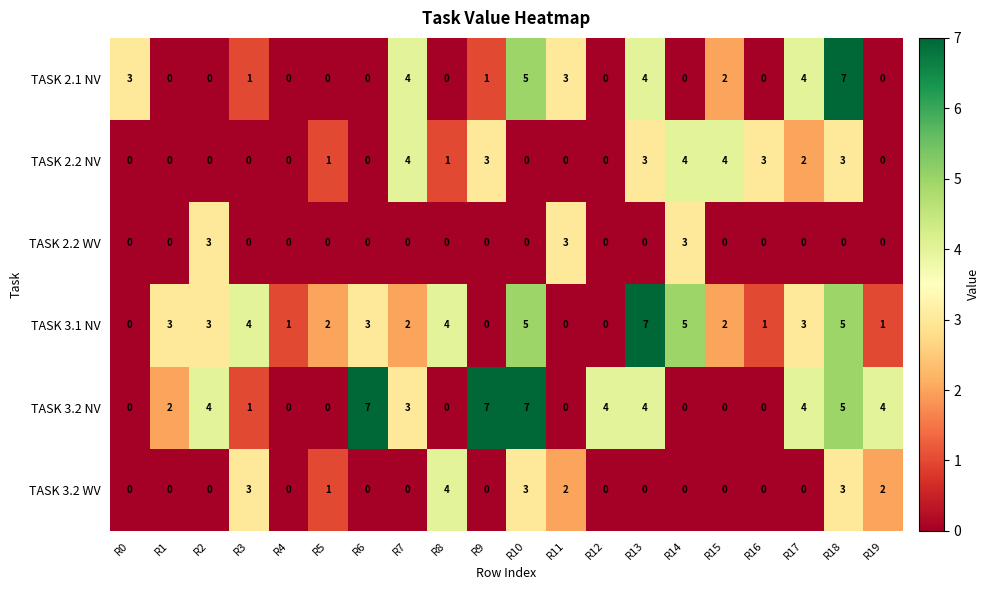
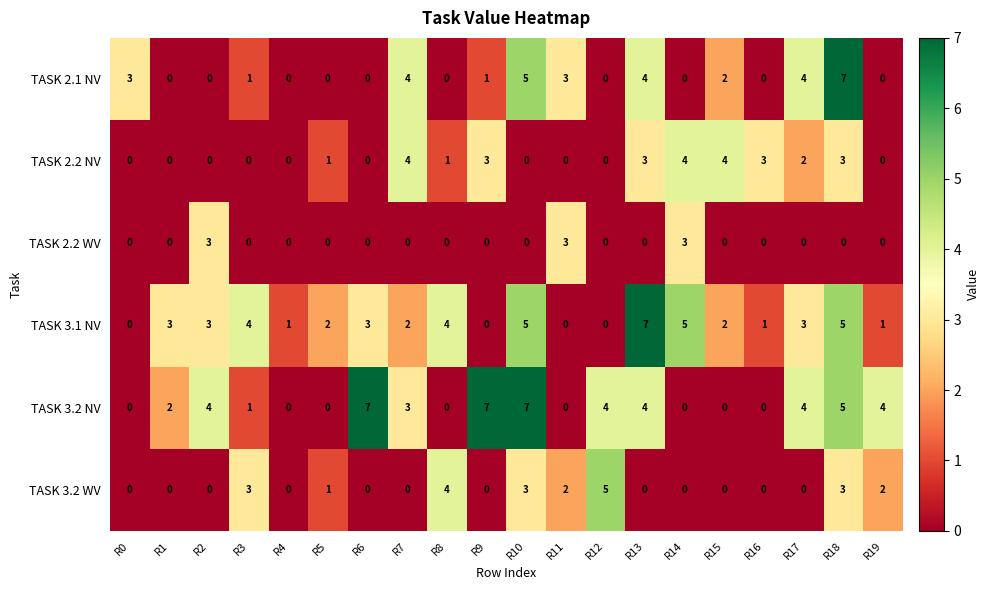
  {
    "TASK 2.1 NV": {
      "R0": 3,
      "R1": 0,
      "R2": 0,
      "R3": 1,
      "R4": 0,
      "R5": 0,
      "R6": 0,
      "R7": 4,
      "R8": 0,
      "R9": 1,
      "R10": 5,
      "R11": 3,
      "R12": 0,
      "R13": 4,
      "R14": 0,
      "R15": 2,
      "R16": 0,
      "R17": 4,
      "R18": 7,
      "R19": 0
    },
    "TASK 2.2 NV": {
      "R0": 0,
      "R1": 0,
      "R2": 0,
      "R3": 0,
      "R4": 0,
      "R5": 1,
      "R6": 0,
      "R7": 4,
      "R8": 1,
      "R9": 3,
      "R10": 0,
      "R11": 0,
      "R12": 0,
      "R13": 3,
      "R14": 4,
      "R15": 4,
      "R16": 3,
      "R17": 2,
      "R18": 3,
      "R19": 0
    },
    "TASK 2.2 WV": {
      "R0": 0,
      "R1": 0,
      "R2": 3,
      "R3": 0,
      "R4": 0,
      "R5": 0,
      "R6": 0,
      "R7": 0,
      "R8": 0,
      "R9": 0,
      "R10": 0,
      "R11": 3,
      "R12": 0,
      "R13": 0,
      "R14": 3,
      "R15": 0,
      "R16": 0,
      "R17": 0,
      "R18": 0,
      "R19": 0
    },
    "TASK 3.1 NV": {
      "R0": 0,
      "R1": 3,
      "R2": 3,
      "R3": 4,
      "R4": 1,
      "R5": 2,
      "R6": 3,
      "R7": 2,
      "R8": 4,
      "R9": 0,
      "R10": 5,
      "R11": 0,
      "R12": 0,
      "R13": 7,
      "R14": 5,
      "R15": 2,
      "R16": 1,
      "R17": 3,
      "R18": 5,
      "R19": 1
    },
    "TASK 3.2 NV": {
      "R0": 0,
      "R1": 2,
      "R2": 4,
      "R3": 1,
      "R4": 0,
      "R5": 0,
      "R6": 7,
      "R7": 3,
      "R8": 0,
      "R9": 7,
      "R10": 7,
      "R11": 0,
      "R12": 4,
      "R13": 4,
      "R14": 0,
      "R15": 0,
      "R16": 0,
      "R17": 4,
      "R18": 5,
      "R19": 4
    },
    "TASK 3.2 WV": {
      "R0": 0,
      "R1": 0,
      "R2": 0,
      "R3": 3,
      "R4": 0,
      "R5": 1,
      "R6": 0,
      "R7": 0,
      "R8": 4,
      "R9": 0,
      "R10": 3,
      "R11": 2,
-     "R12": 0,
+     "R12": 5,
      "R13": 0,
      "R14": 0,
      "R15": 0,
      "R16": 0,
      "R17": 0,
      "R18": 3,
      "R19": 2
    }
  }
